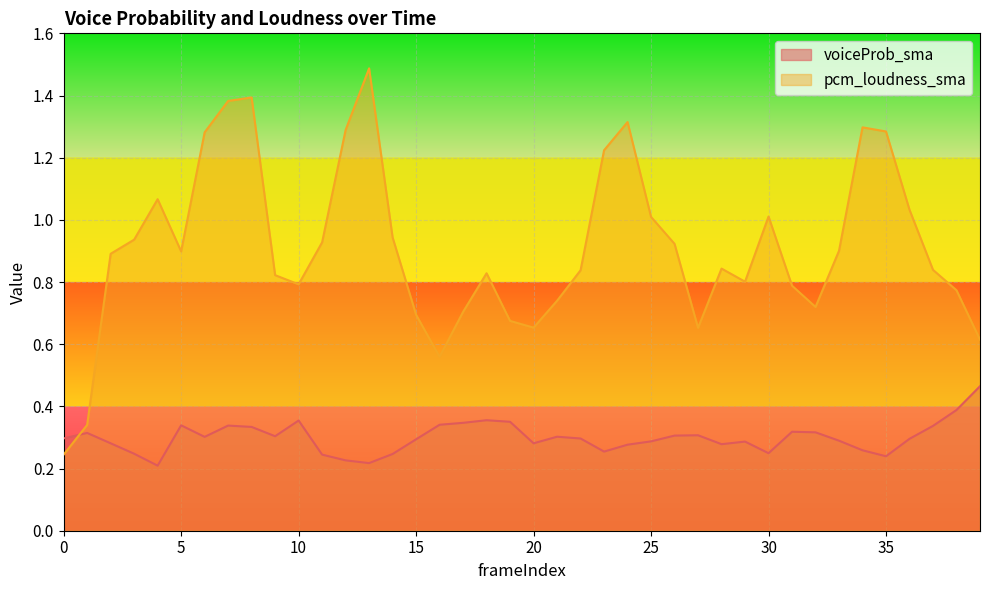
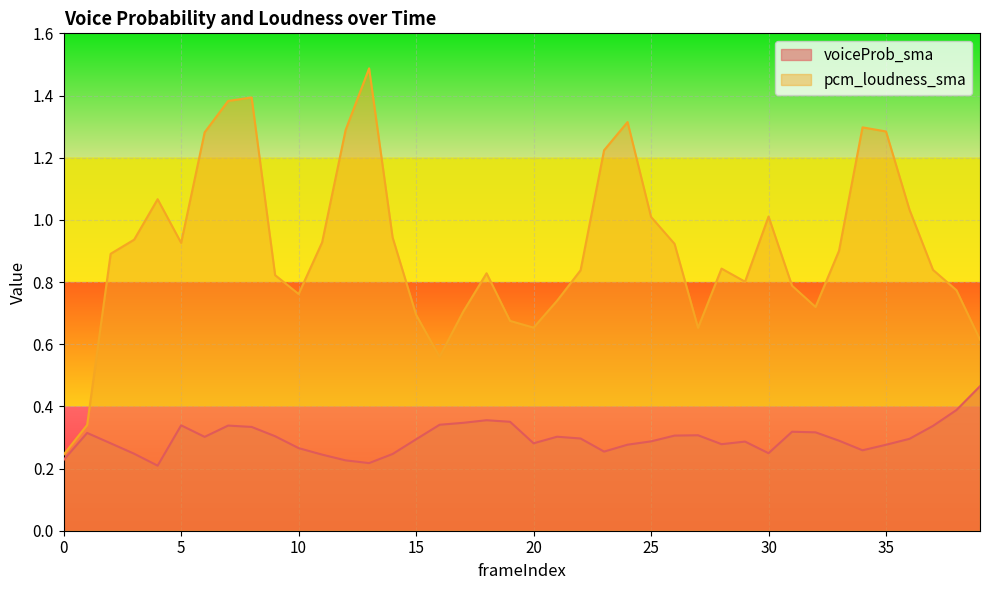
  {
    "voiceProb_sma": {
-     "0": 0.30,
+     "0": 0.23,
      "5": 0.34,
-     "10": 0.35,
+     "10": 0.27,
      "15": 0.29,
      "20": 0.28,
      "25": 0.29,
      "30": 0.25,
-     "35": 0.24
+     "35": 0.28
    },
    "pcm_loudness_sma": {
      "0": 0.24,
-     "5": 0.90,
-     "10": 0.79,
+     "5": 0.93,
+     "10": 0.76,
      "15": 0.69,
      "20": 0.65,
      "25": 1.01,
      "30": 1.01,
      "35": 1.28
    }
  }
